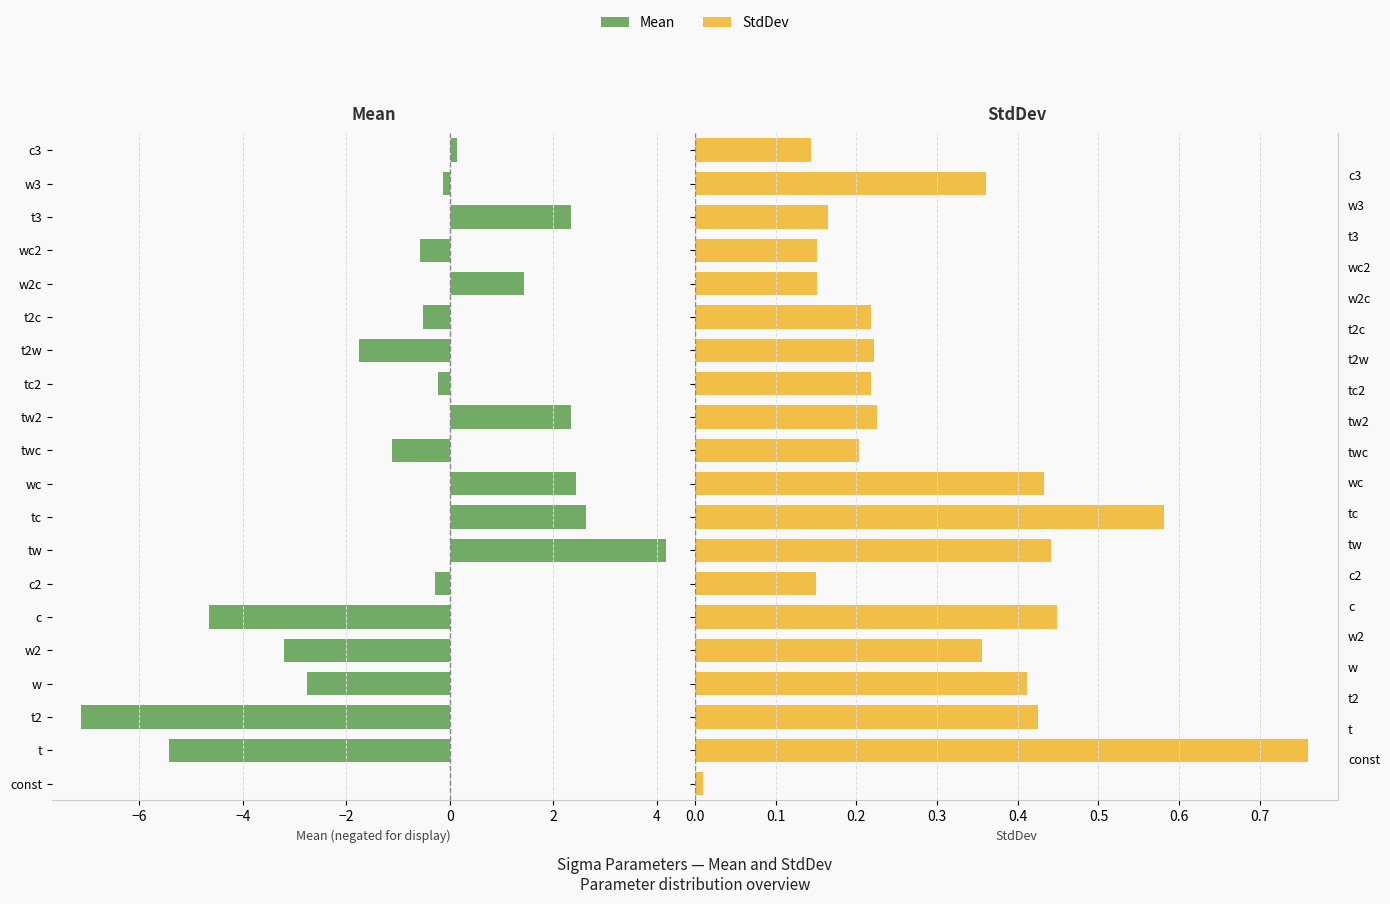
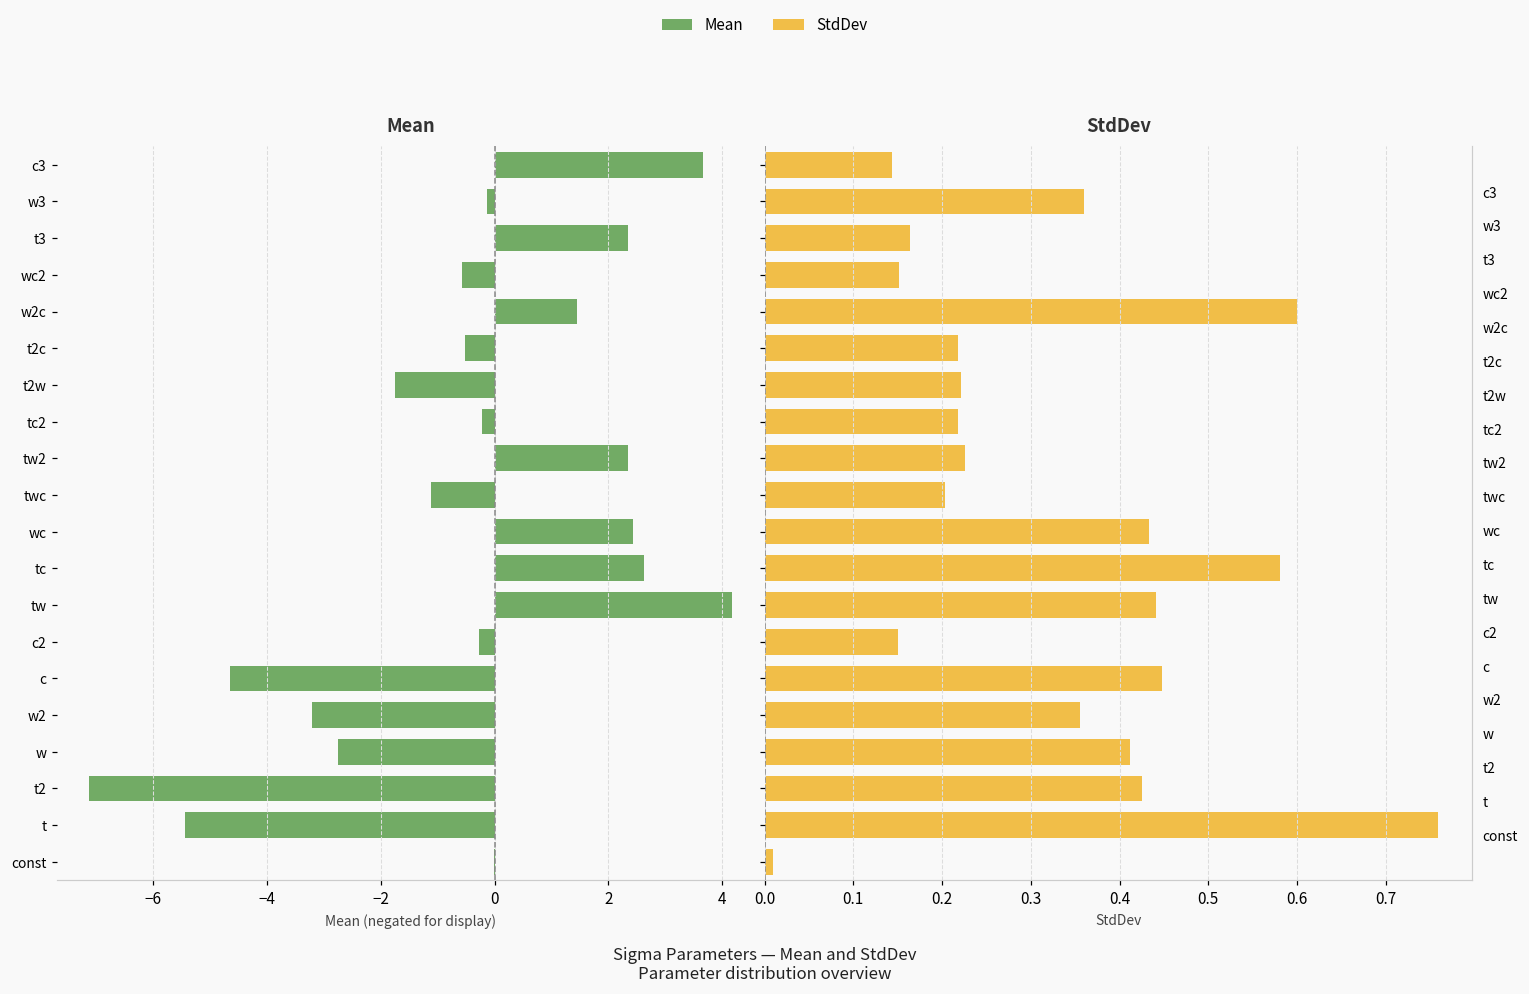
  {
    "Mean": {
-     "c3": 0.1,
+     "c3": 3.7,
      "w3": -0.1,
      "t3": 2.3,
      "wc2": -0.6,
      "w2c": 1.4,
      "t2c": -0.5,
      "t2w": -1.8,
      "tc2": -0.2,
      "tw2": 2.3,
      "twc": -1.1,
      "wc": 2.4,
      "tc": 2.6,
      "tw": 4.2,
      "c2": -0.3,
      "c": -4.7,
      "w2": -3.2,
      "w": -2.8,
      "t2": -7.1,
      "t": -5.4
    },
    "StdDev": {
      "c3": 0.14,
      "w3": 0.36,
      "t3": 0.16,
      "wc2": 0.15,
-     "w2c": 0.15,
+     "w2c": 0.60,
      "t2c": 0.22,
      "t2w": 0.22,
      "tc2": 0.22,
      "tw2": 0.23,
      "twc": 0.20,
      "wc": 0.43,
      "tc": 0.58,
      "tw": 0.44,
      "c2": 0.15,
      "c": 0.45,
      "w2": 0.36,
      "w": 0.41,
      "t2": 0.42,
      "t": 0.76,
      "const": 0.01
    }
  }
